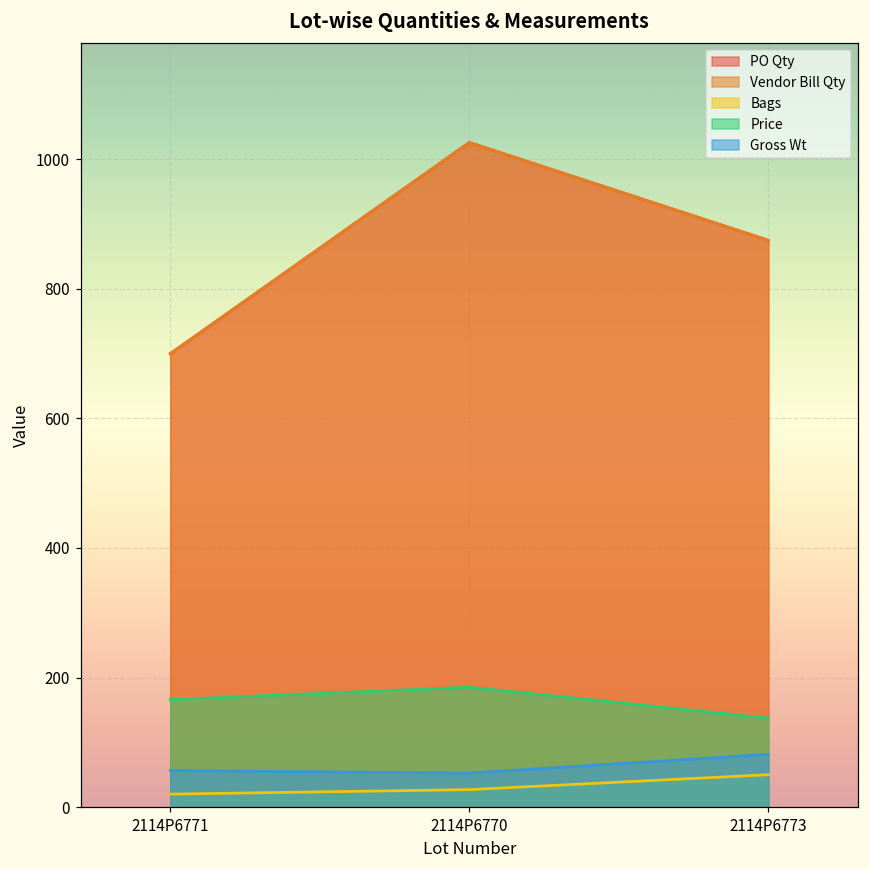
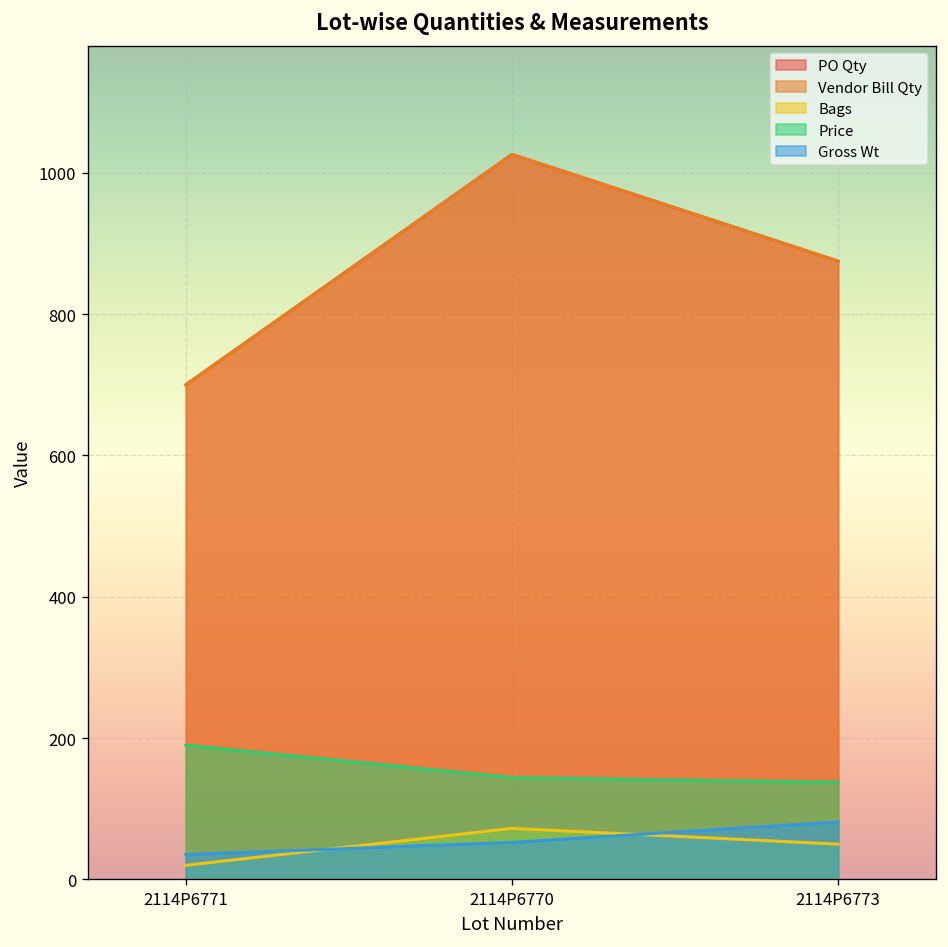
  {
    "Vendor Bill Qty": {
      "2114P6771": 700,
      "2114P6770": 1030,
      "2114P6773": 880
    },
    "Bags": {
      "2114P6771": 20,
-     "2114P6770": 30,
+     "2114P6770": 70,
      "2114P6773": 50
    },
    "Price": {
-     "2114P6771": 170,
-     "2114P6770": 190,
+     "2114P6771": 190,
+     "2114P6770": 140,
      "2114P6773": 140
    },
    "Gross Wt": {
-     "2114P6771": 60,
+     "2114P6771": 40,
      "2114P6770": 50,
      "2114P6773": 80
    }
  }
